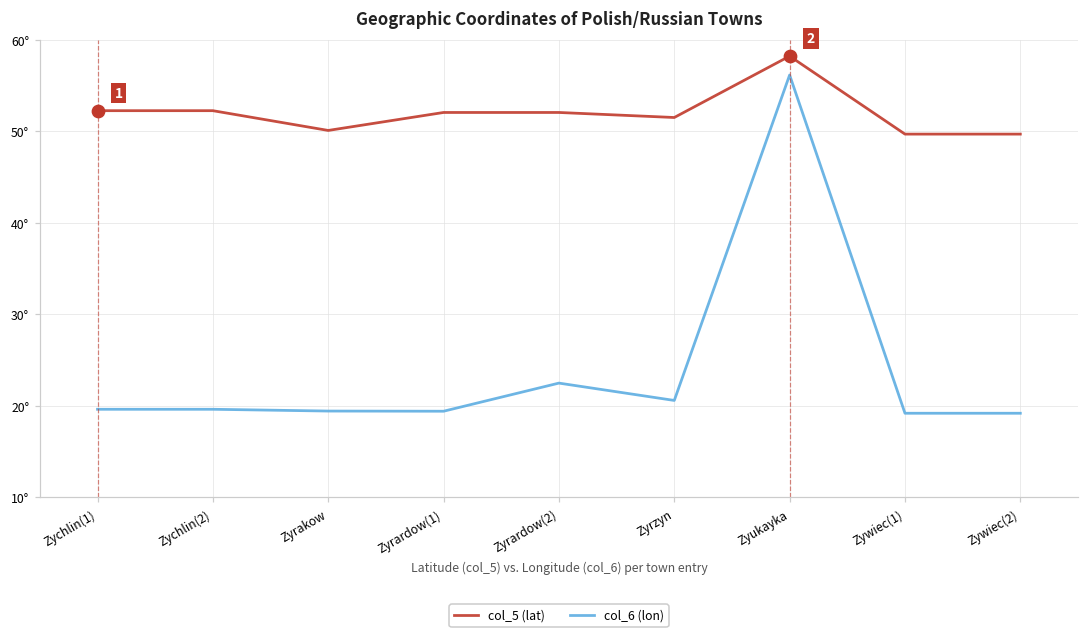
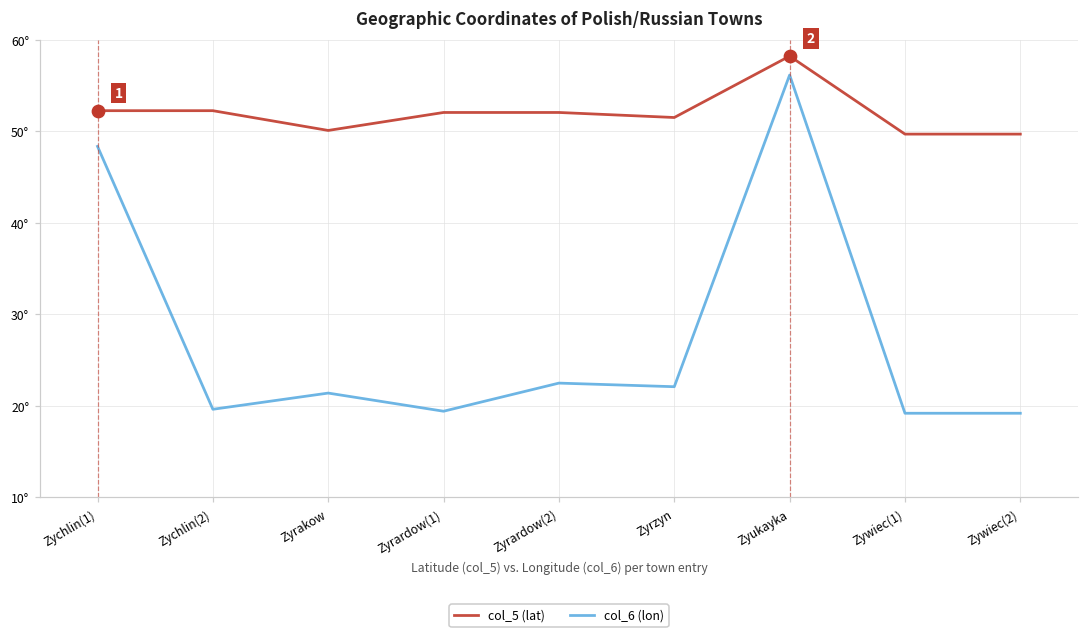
  {
    "col_6 (lon)": {
-     "Zychlin(1)": "20°",
+     "Zychlin(1)": "48°",
      "Zychlin(2)": "20°",
-     "Zyrakow": "19°",
+     "Zyrakow": "21°",
      "Zyrardow(1)": "19°",
      "Zyrardow(2)": "22°",
-     "Zyrzyn": "21°",
+     "Zyrzyn": "22°",
      "Zyukayka": "56°",
      "Zywiec(1)": "19°",
      "Zywiec(2)": "19°"
    }
  }
